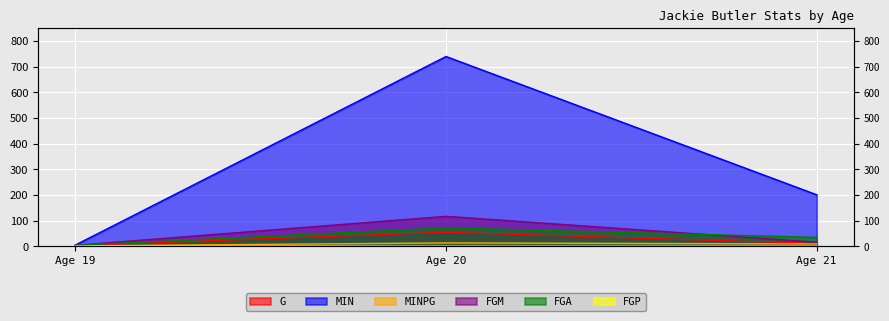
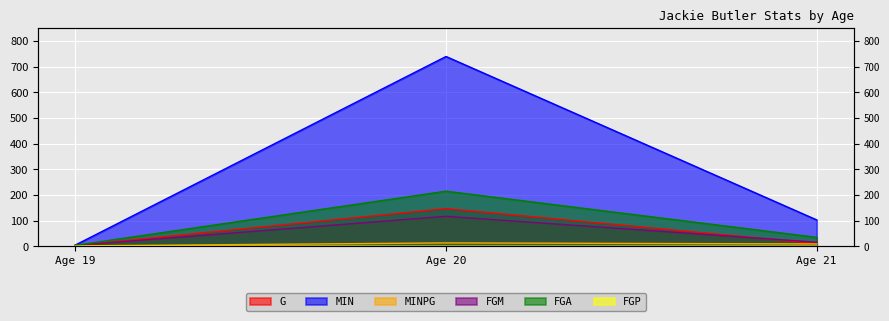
  {
    "G": {
-     "Age 20": 60
+     "Age 20": 150
    },
    "MIN": {
      "Age 20": 740,
-     "Age 21": 200
+     "Age 21": 100
    },
    "MINPG": {
      "Age 20": 10
    },
    "FGM": {
      "Age 20": 120
    },
    "FGA": {
-     "Age 20": 70,
+     "Age 20": 220,
      "Age 21": 40
    },
    "FGP": {
      "Age 20": 0
    }
  }
